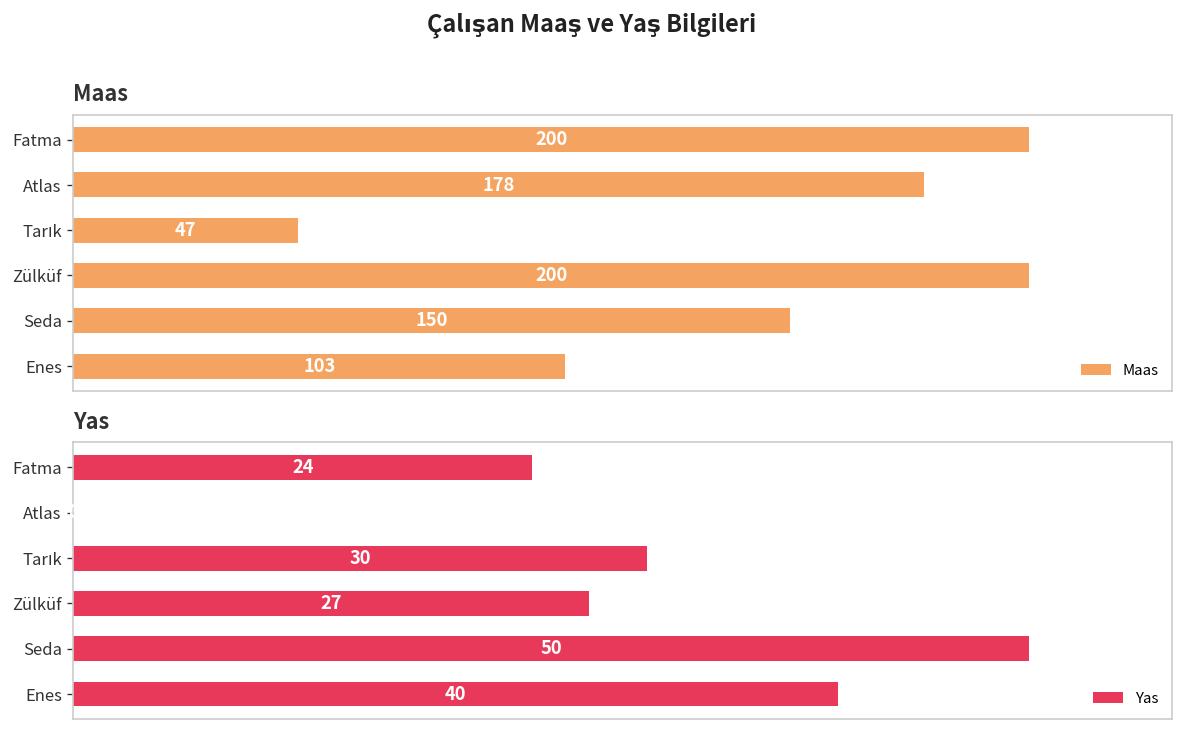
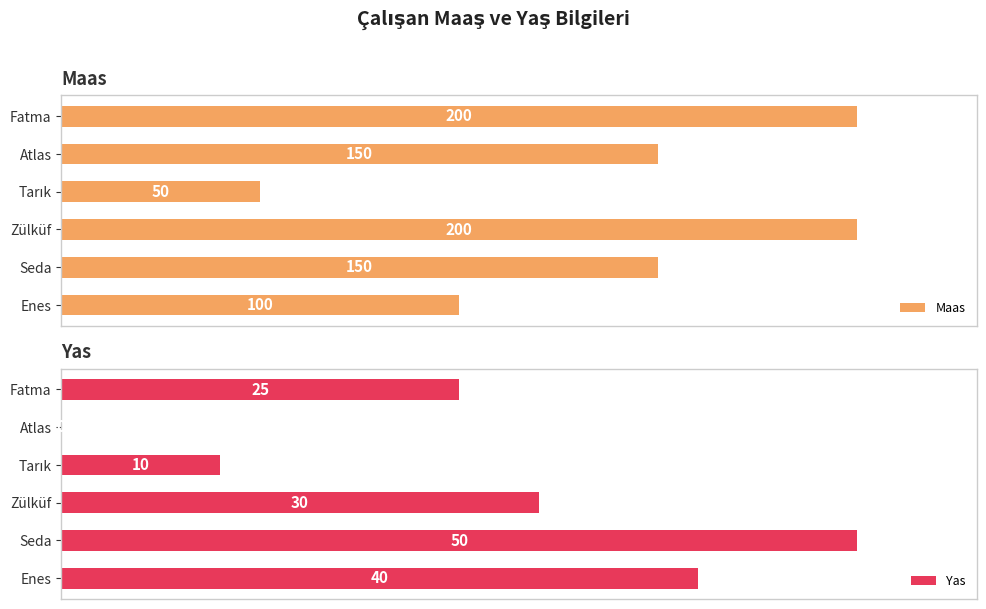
  {
    "Maas": {
      "Fatma": 200,
-     "Atlas": 178,
-     "Tarık": 47,
+     "Atlas": 150,
+     "Tarık": 50,
      "Zülküf": 200,
      "Seda": 150,
-     "Enes": 103
+     "Enes": 100
    },
    "Yas": {
-     "Fatma": 24,
-     "Tarık": 30,
-     "Zülküf": 27,
+     "Fatma": 25,
+     "Tarık": 10,
+     "Zülküf": 30,
      "Seda": 50,
      "Enes": 40
    }
  }
